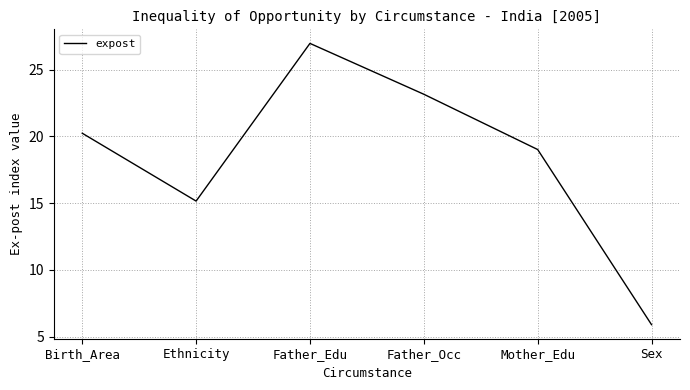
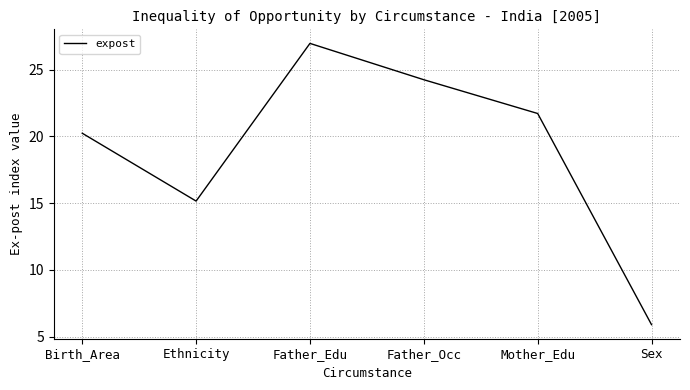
  {
    "Birth_Area": 20.2,
    "Ethnicity": 15.2,
    "Father_Edu": 27.0,
-   "Father_Occ": 23.2,
-   "Mother_Edu": 19.0,
+   "Father_Occ": 24.2,
+   "Mother_Edu": 21.7,
    "Sex": 5.9
  }
